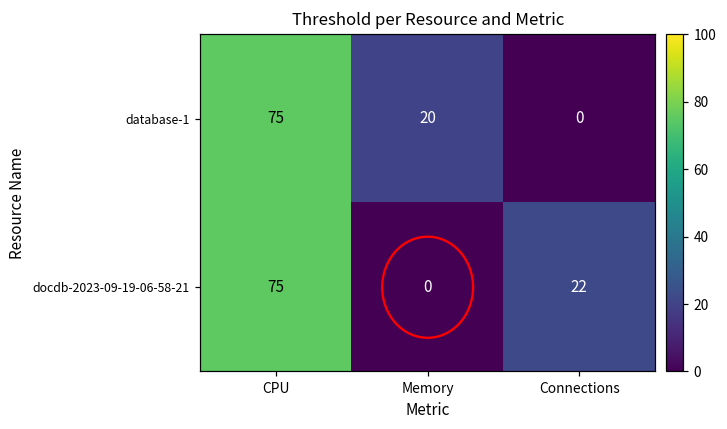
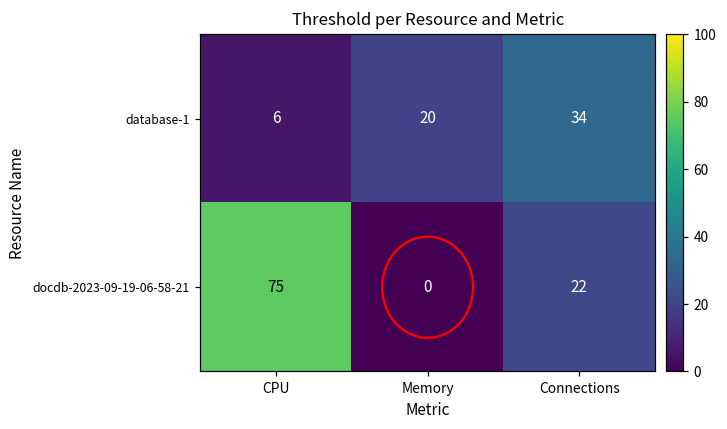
  {
    "database-1": {
-     "CPU": 75,
+     "CPU": 6,
      "Memory": 20,
-     "Connections": 0
+     "Connections": 34
    },
    "docdb-2023-09-19-06-58-21": {
      "CPU": 75,
      "Memory": 0,
      "Connections": 22
    }
  }
